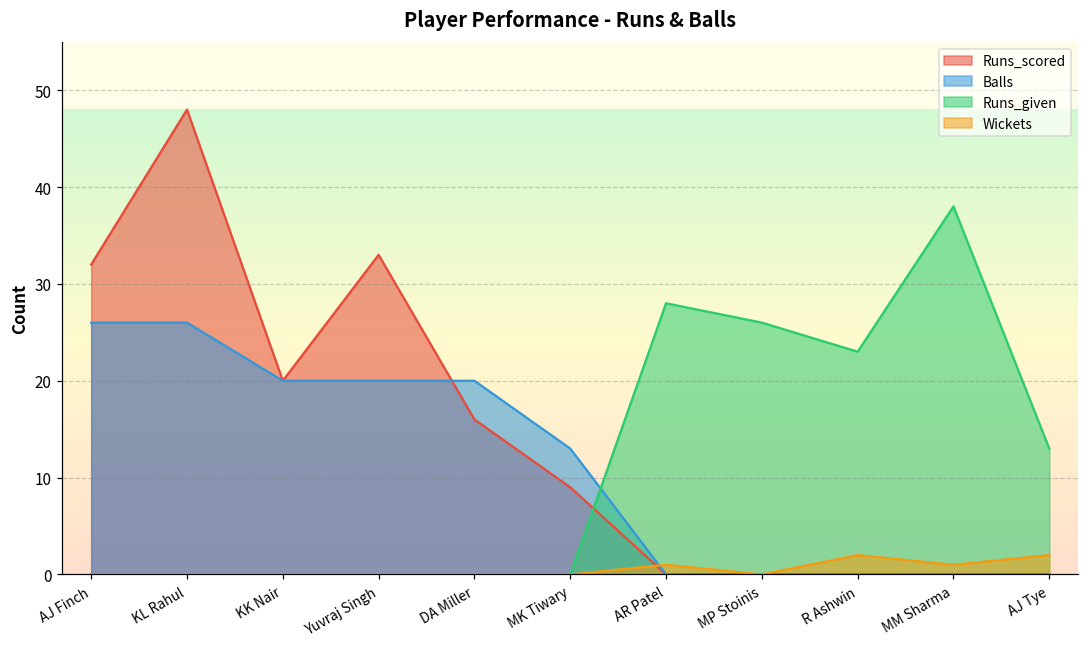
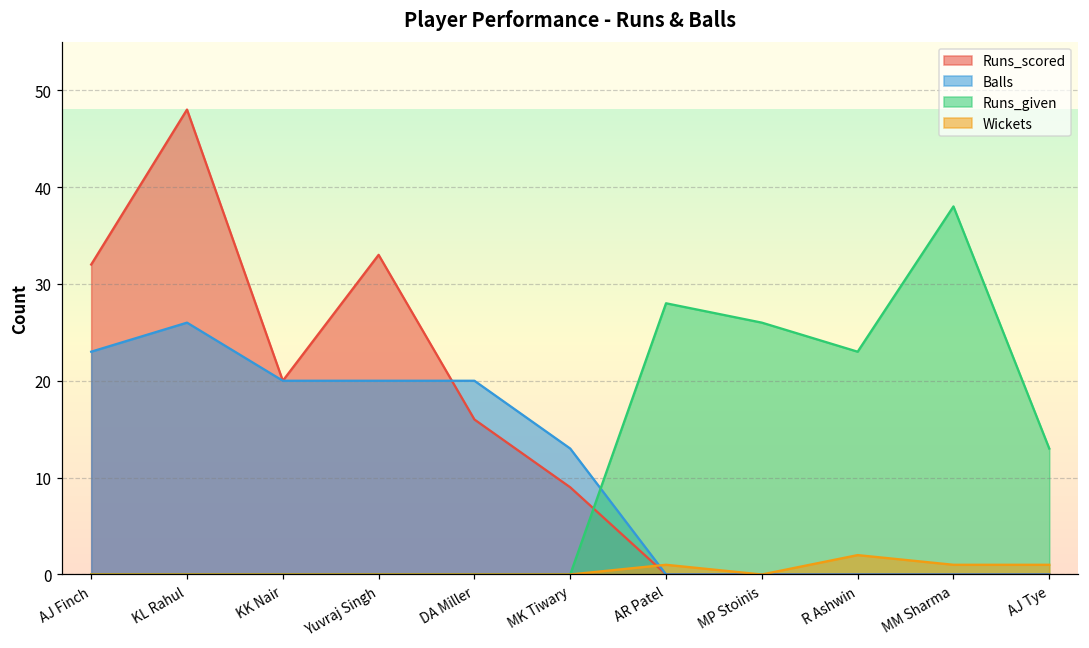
  {
    "Runs_scored": {
      "AJ Finch": 32,
      "KL Rahul": 48,
      "Yuvraj Singh": 33,
      "DA Miller": 16,
      "MK Tiwary": 9
    },
    "Balls": {
-     "AJ Finch": 26,
+     "AJ Finch": 23,
      "KL Rahul": 26,
      "Yuvraj Singh": 20,
      "DA Miller": 20,
      "MK Tiwary": 13
    },
    "Runs_given": {
      "AR Patel": 28,
      "MP Stoinis": 26,
      "R Ashwin": 23,
      "MM Sharma": 38,
      "AJ Tye": 13
    },
    "Wickets": {
      "AR Patel": 1,
      "R Ashwin": 2,
      "MM Sharma": 1,
-     "AJ Tye": 2
+     "AJ Tye": 1
    }
  }
